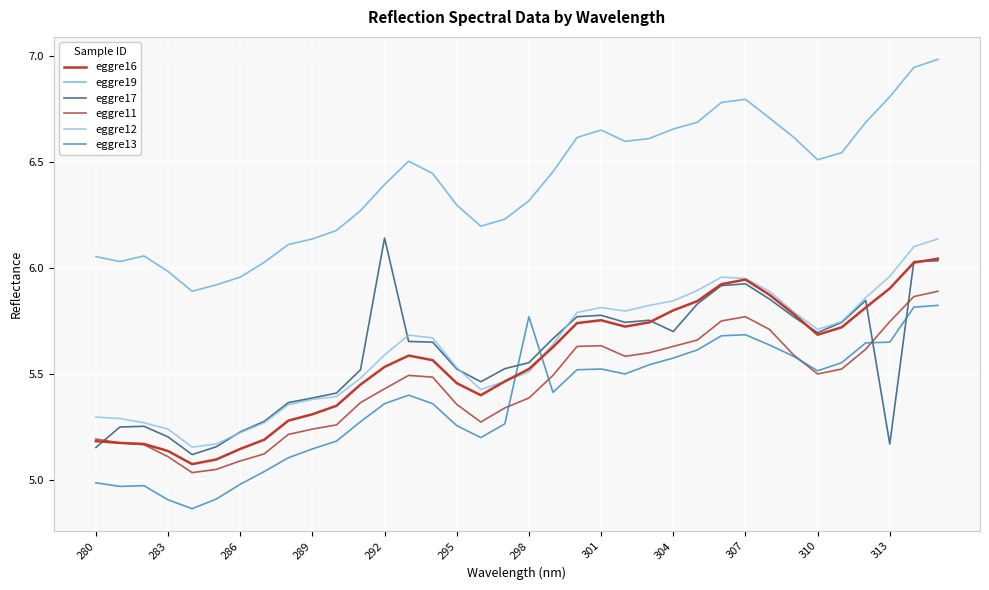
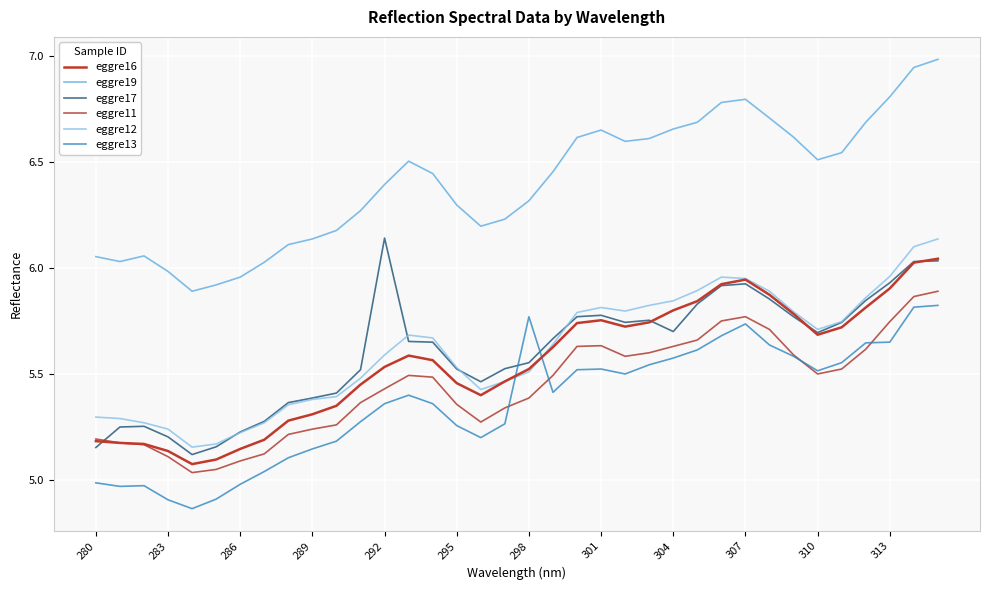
  {
    "eggre17": {
      "280": 5.15,
      "283": 5.20,
      "292": 6.14,
      "298": 5.55,
      "301": 5.78,
      "304": 5.70,
      "307": 5.93,
-     "313": 5.17
+     "313": 5.93
    },
    "eggre13": {
      "280": 4.99,
      "283": 4.91,
      "286": 4.98,
      "289": 5.15,
      "292": 5.36,
      "295": 5.26,
      "298": 5.77,
      "301": 5.52,
      "304": 5.58,
-     "307": 5.69,
+     "307": 5.74,
      "310": 5.52,
      "313": 5.65
    }
  }
